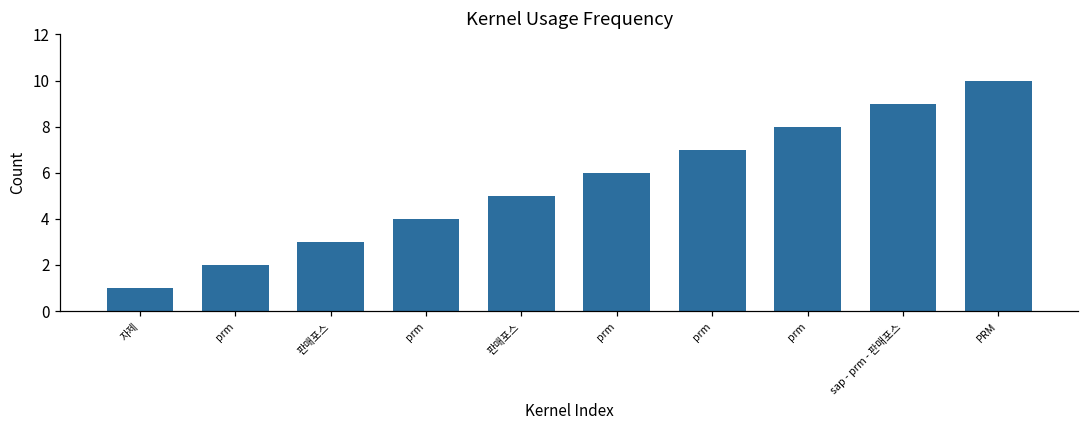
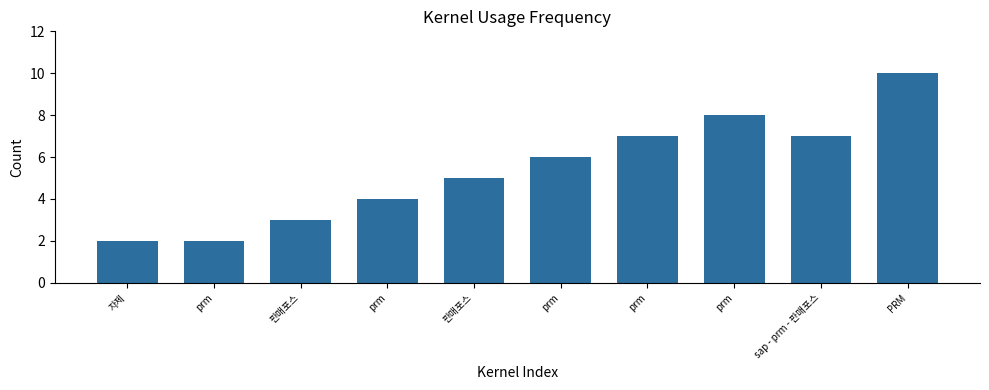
  {
-   "자제": 1,
-   "sap - prm - 판매포스": 9,
+   "자제": 2,
+   "sap - prm - 판매포스": 7,
    "PRM": 10
  }
